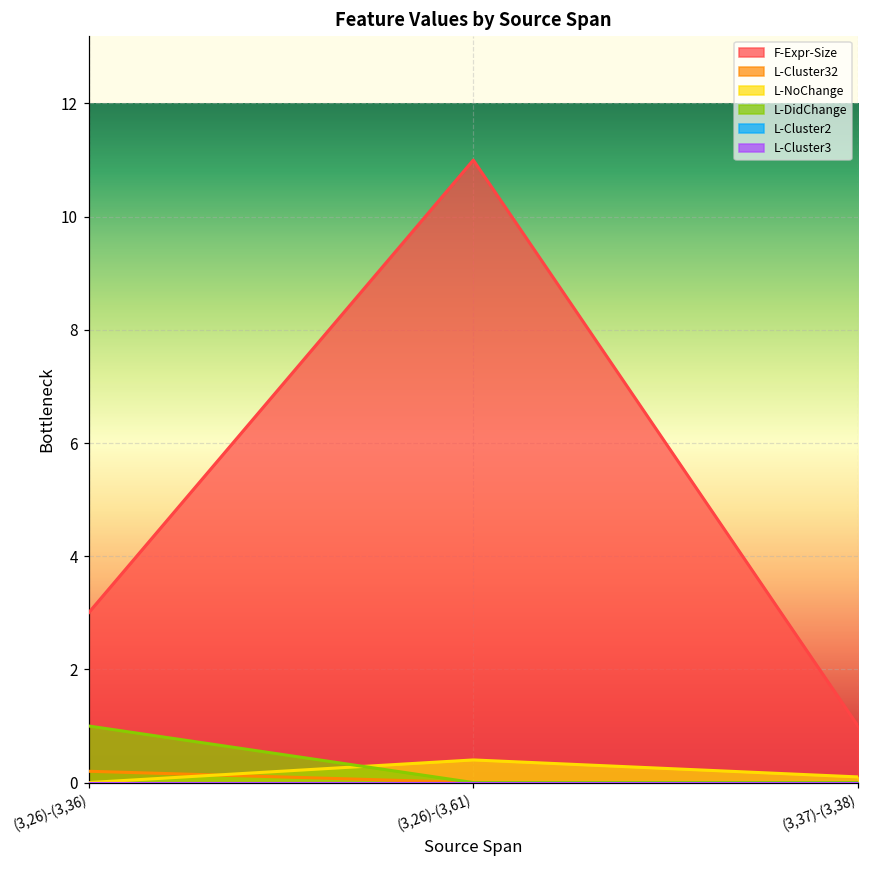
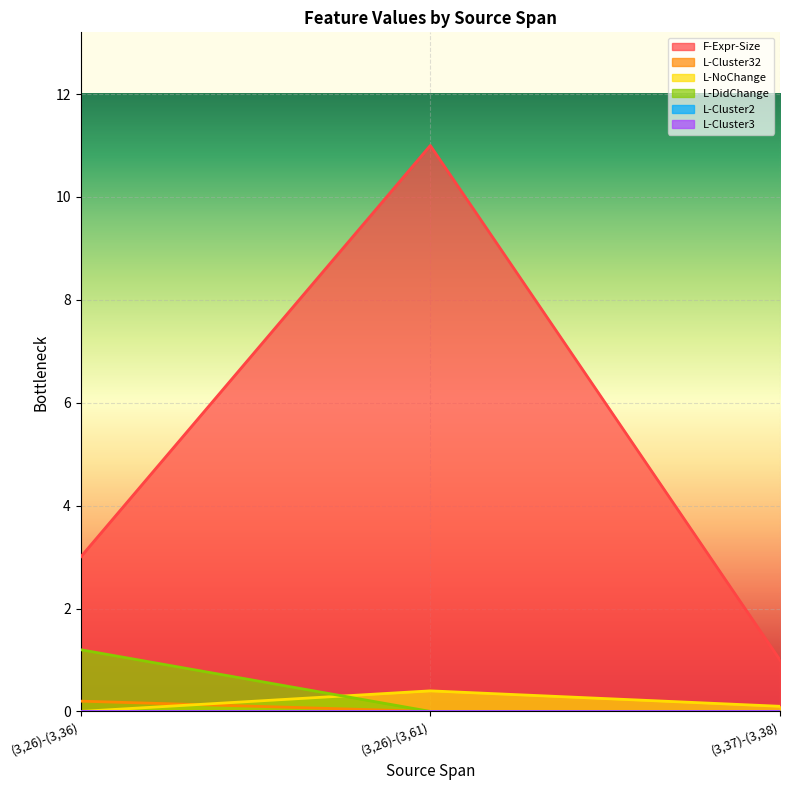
  {
    "F-Expr-Size": {
      "(3,26)-(3,36)": 3.0,
      "(3,26)-(3,61)": 11.0,
      "(3,37)-(3,38)": 1.0
    },
    "L-Cluster32": {
      "(3,26)-(3,36)": 0.2
    },
    "L-NoChange": {
      "(3,26)-(3,61)": 0.4,
      "(3,37)-(3,38)": 0.1
    },
    "L-DidChange": {
-     "(3,26)-(3,36)": 1.0
+     "(3,26)-(3,36)": 1.2
    }
  }
